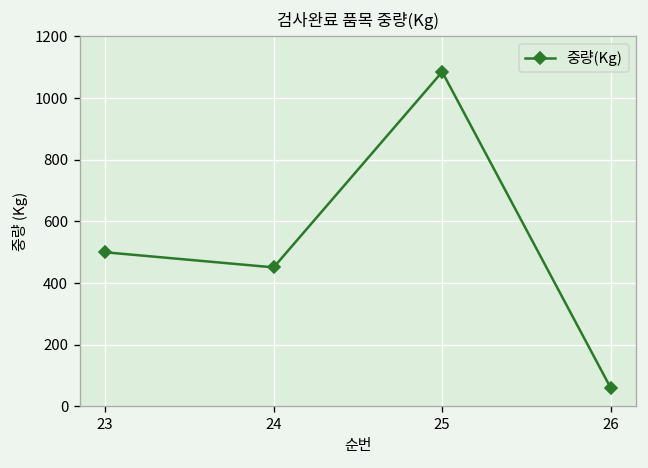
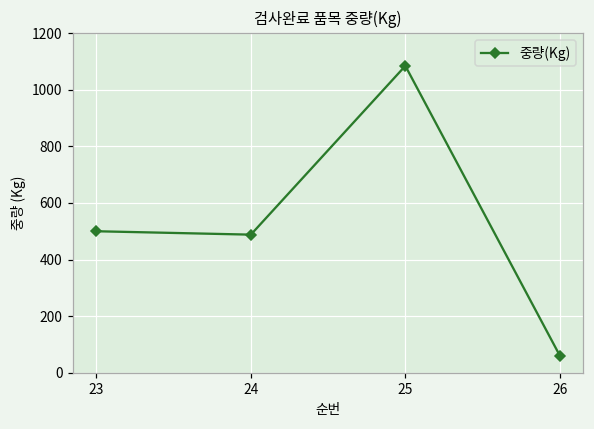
  {
    "23": 500,
-   "24": 450,
+   "24": 490,
    "25": 1090,
    "26": 60
  }
